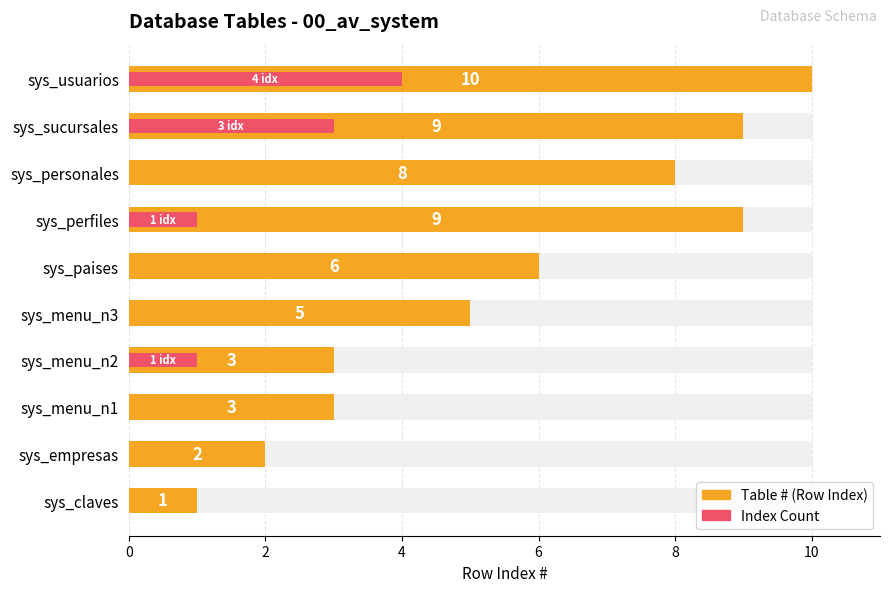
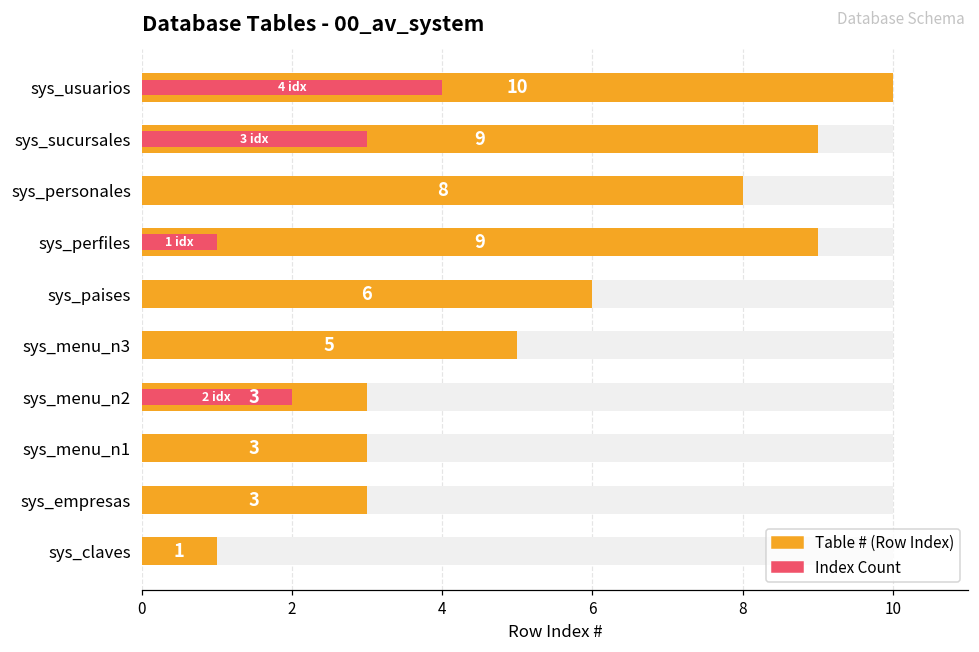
  {
    "Table # (Row Index)": {
      "sys_usuarios": 10,
-     "sys_empresas": 2
+     "sys_empresas": 3
    },
    "Index Count": {
-     "sys_menu_n2": 1
+     "sys_menu_n2": 2
    }
  }
